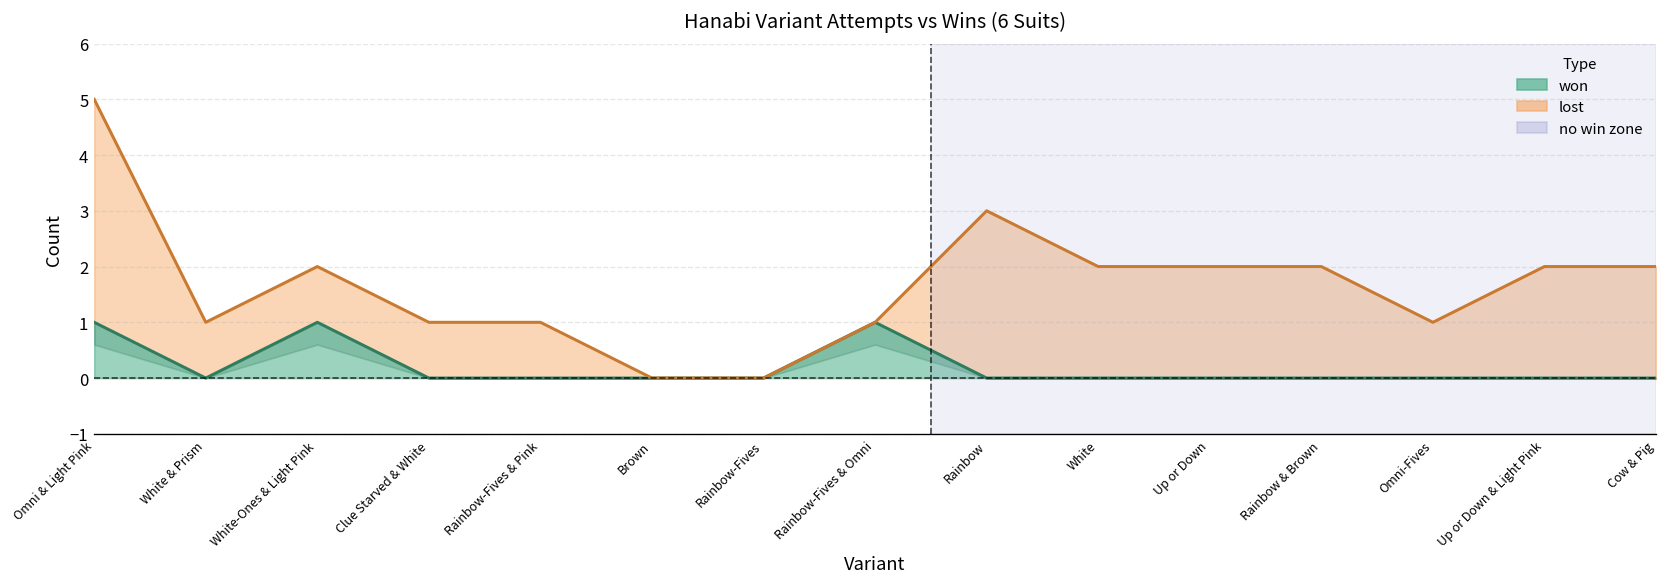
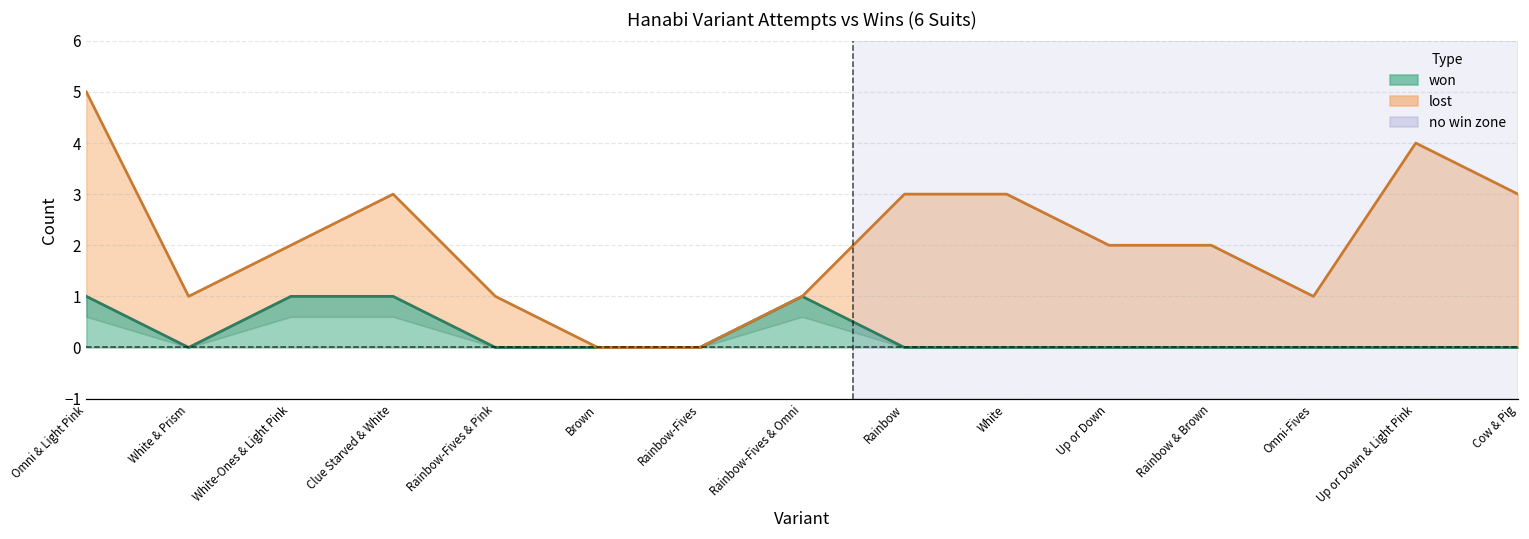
  {
    "won": {
      "Omni & Light Pink": 1,
      "White & Prism": 0,
      "White-Ones & Light Pink": 1,
-     "Clue Starved & White": 0,
+     "Clue Starved & White": 1,
      "Rainbow-Fives & Pink": 0,
      "Rainbow": 0,
      "White": 0,
      "Up or Down": 0,
      "Rainbow & Brown": 0,
      "Omni-Fives": 0,
      "Up or Down & Light Pink": 0,
      "Cow & Pig": 0
    },
    "lost": {
      "Omni & Light Pink": 4,
      "White & Prism": 1,
      "White-Ones & Light Pink": 1,
-     "Clue Starved & White": 1,
+     "Clue Starved & White": 2,
      "Rainbow-Fives & Pink": 1,
      "Rainbow": 3,
-     "White": 2,
+     "White": 3,
      "Up or Down": 2,
      "Rainbow & Brown": 2,
      "Omni-Fives": 1,
-     "Up or Down & Light Pink": 2,
-     "Cow & Pig": 2
+     "Up or Down & Light Pink": 4,
+     "Cow & Pig": 3
    }
  }
